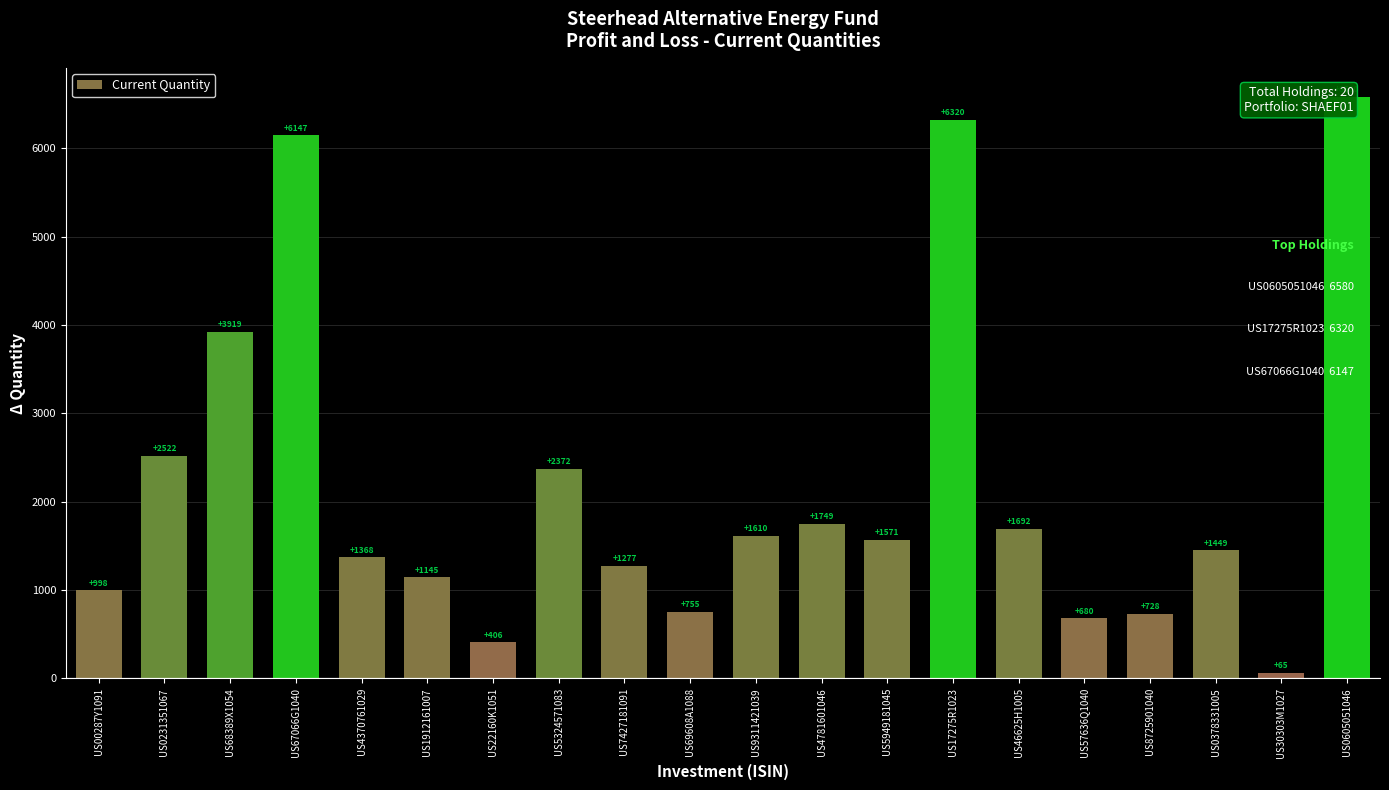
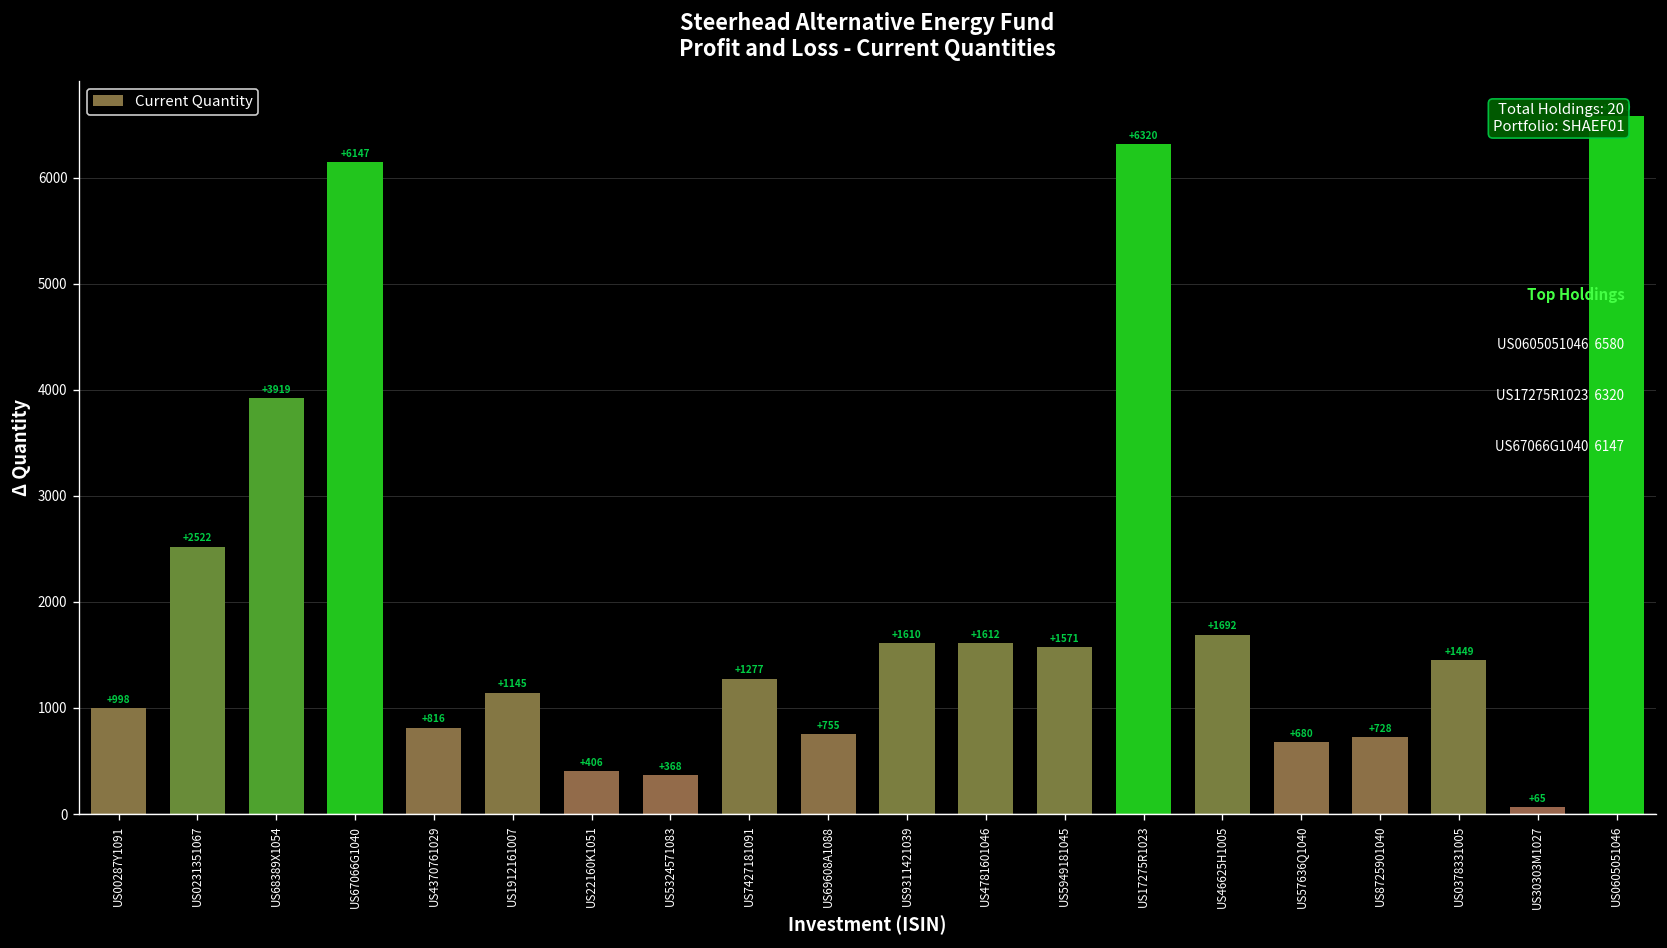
  {
    "US00287Y1091": "+998",
    "US0231351067": "+2522",
    "US68389X1054": "+3919",
    "US67066G1040": "+6147",
-   "US4370761029": "+1368",
+   "US4370761029": "+816",
    "US1912161007": "+1145",
    "US22160K1051": "+406",
-   "US5324571083": "+2372",
+   "US5324571083": "+368",
    "US7427181091": "+1277",
    "US69608A1088": "+755",
    "US9311421039": "+1610",
-   "US4781601046": "+1749",
+   "US4781601046": "+1612",
    "US5949181045": "+1571",
    "US17275R1023": "+6320",
    "US46625H1005": "+1692",
    "US57636Q1040": "+680",
    "US8725901040": "+728",
    "US0378331005": "+1449",
    "US30303M1027": "+65"
  }
